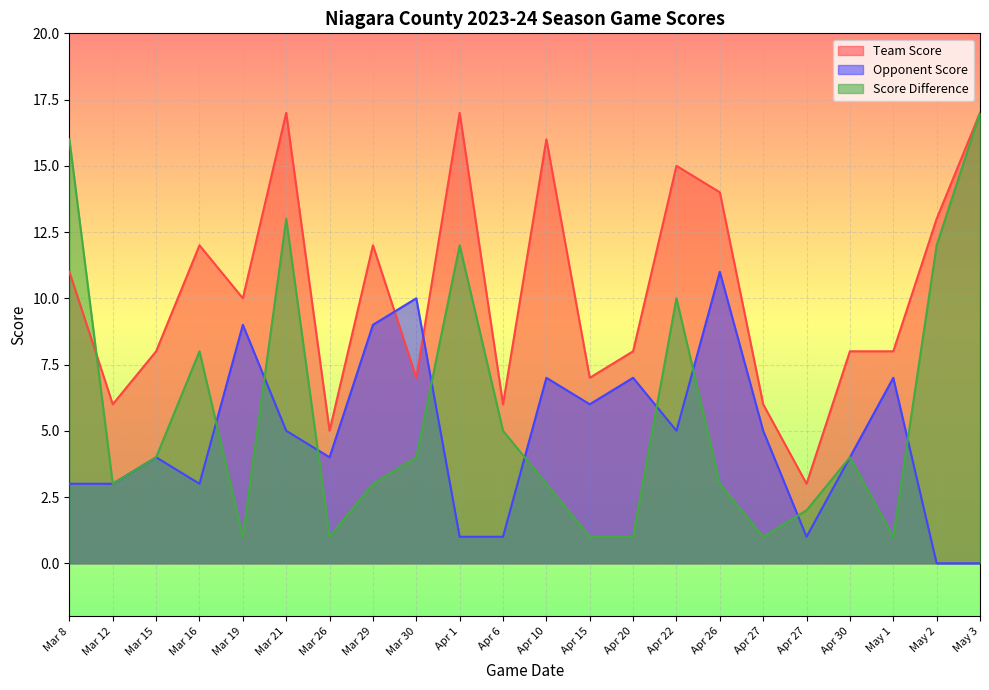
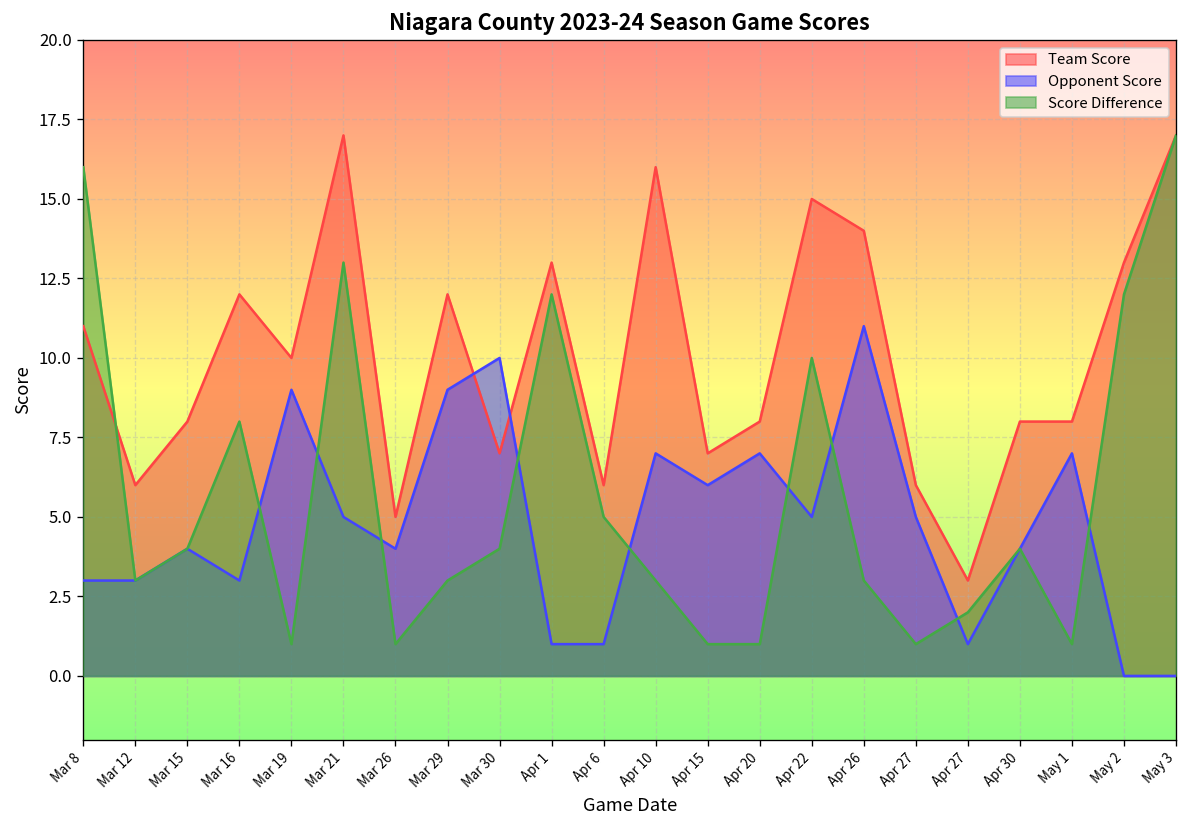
  {
    "Team Score": {
      "Mar 8": 11,
      "Mar 12": 6,
      "Mar 15": 8,
      "Mar 16": 12,
      "Mar 19": 10,
      "Mar 21": 17,
      "Mar 26": 5,
      "Mar 29": 12,
      "Mar 30": 7,
-     "Apr 1": 17,
+     "Apr 1": 13,
      "Apr 6": 6,
      "Apr 10": 16,
      "Apr 15": 7,
      "Apr 20": 8,
      "Apr 22": 15,
      "Apr 26": 14,
      "Apr 30": 8,
      "May 1": 8,
      "May 2": 13
    },
    "Opponent Score": {
      "Mar 8": 3,
      "Mar 16": 3,
      "Mar 19": 9,
      "Mar 21": 5,
      "Mar 26": 4,
      "Mar 29": 9,
      "Mar 30": 10,
      "Apr 1": 1,
      "Apr 6": 1,
      "Apr 10": 7,
      "Apr 15": 6,
      "Apr 20": 7,
      "Apr 22": 5,
      "Apr 26": 11,
      "May 1": 7,
      "May 2": 0,
      "May 3": 0
    },
    "Score Difference": {
      "Mar 8": 16,
      "Mar 16": 8,
      "Mar 19": 1,
      "Mar 21": 13,
      "Mar 26": 1,
      "Mar 29": 3,
      "Mar 30": 4,
      "Apr 1": 12,
      "Apr 6": 5,
      "Apr 10": 3,
      "Apr 15": 1,
      "Apr 20": 1,
      "Apr 22": 10,
      "Apr 26": 3,
      "May 1": 1,
      "May 2": 12
    }
  }
